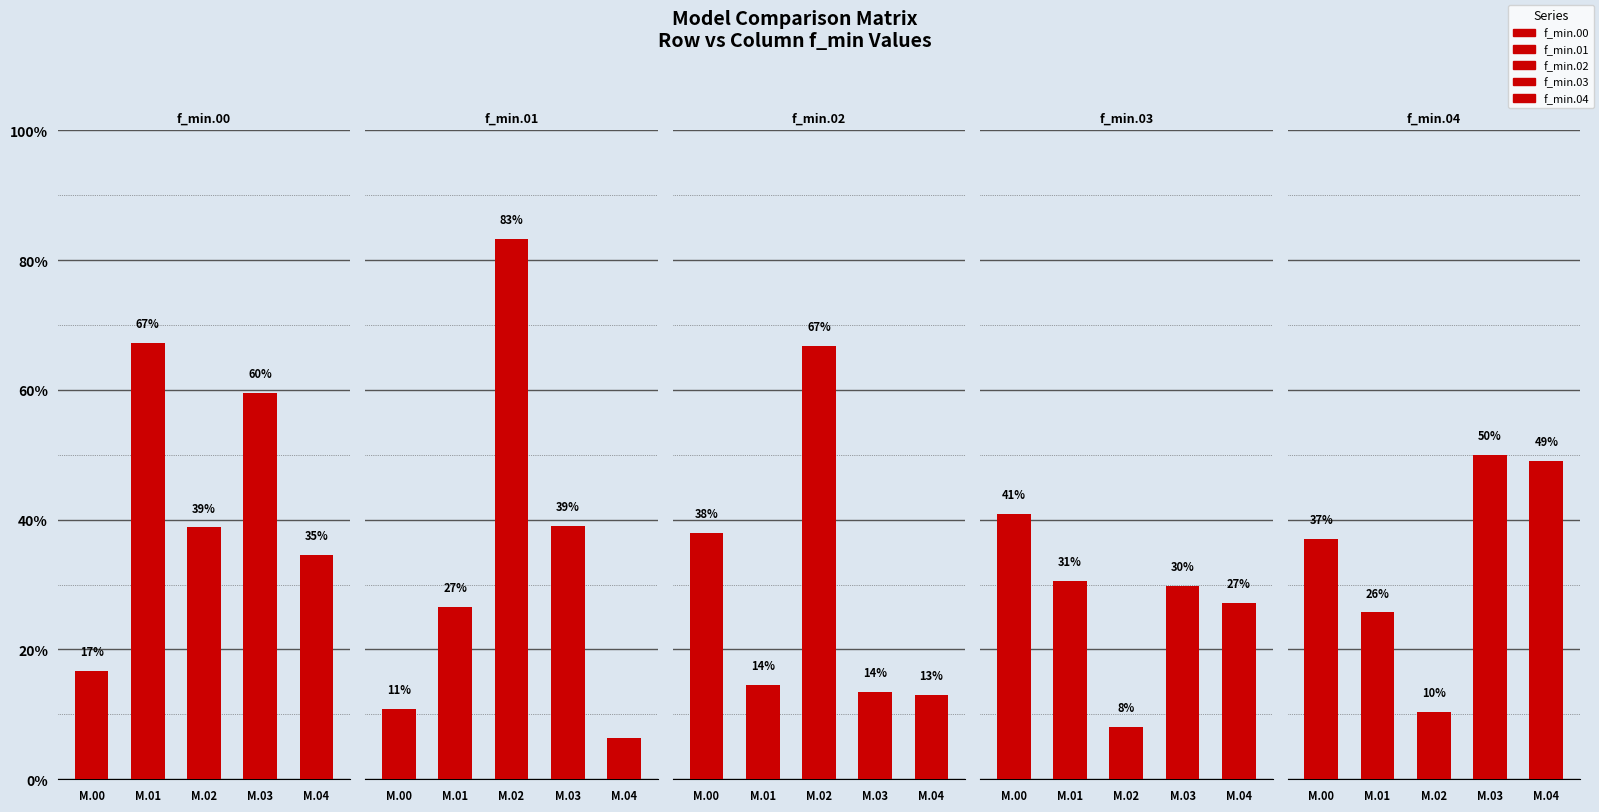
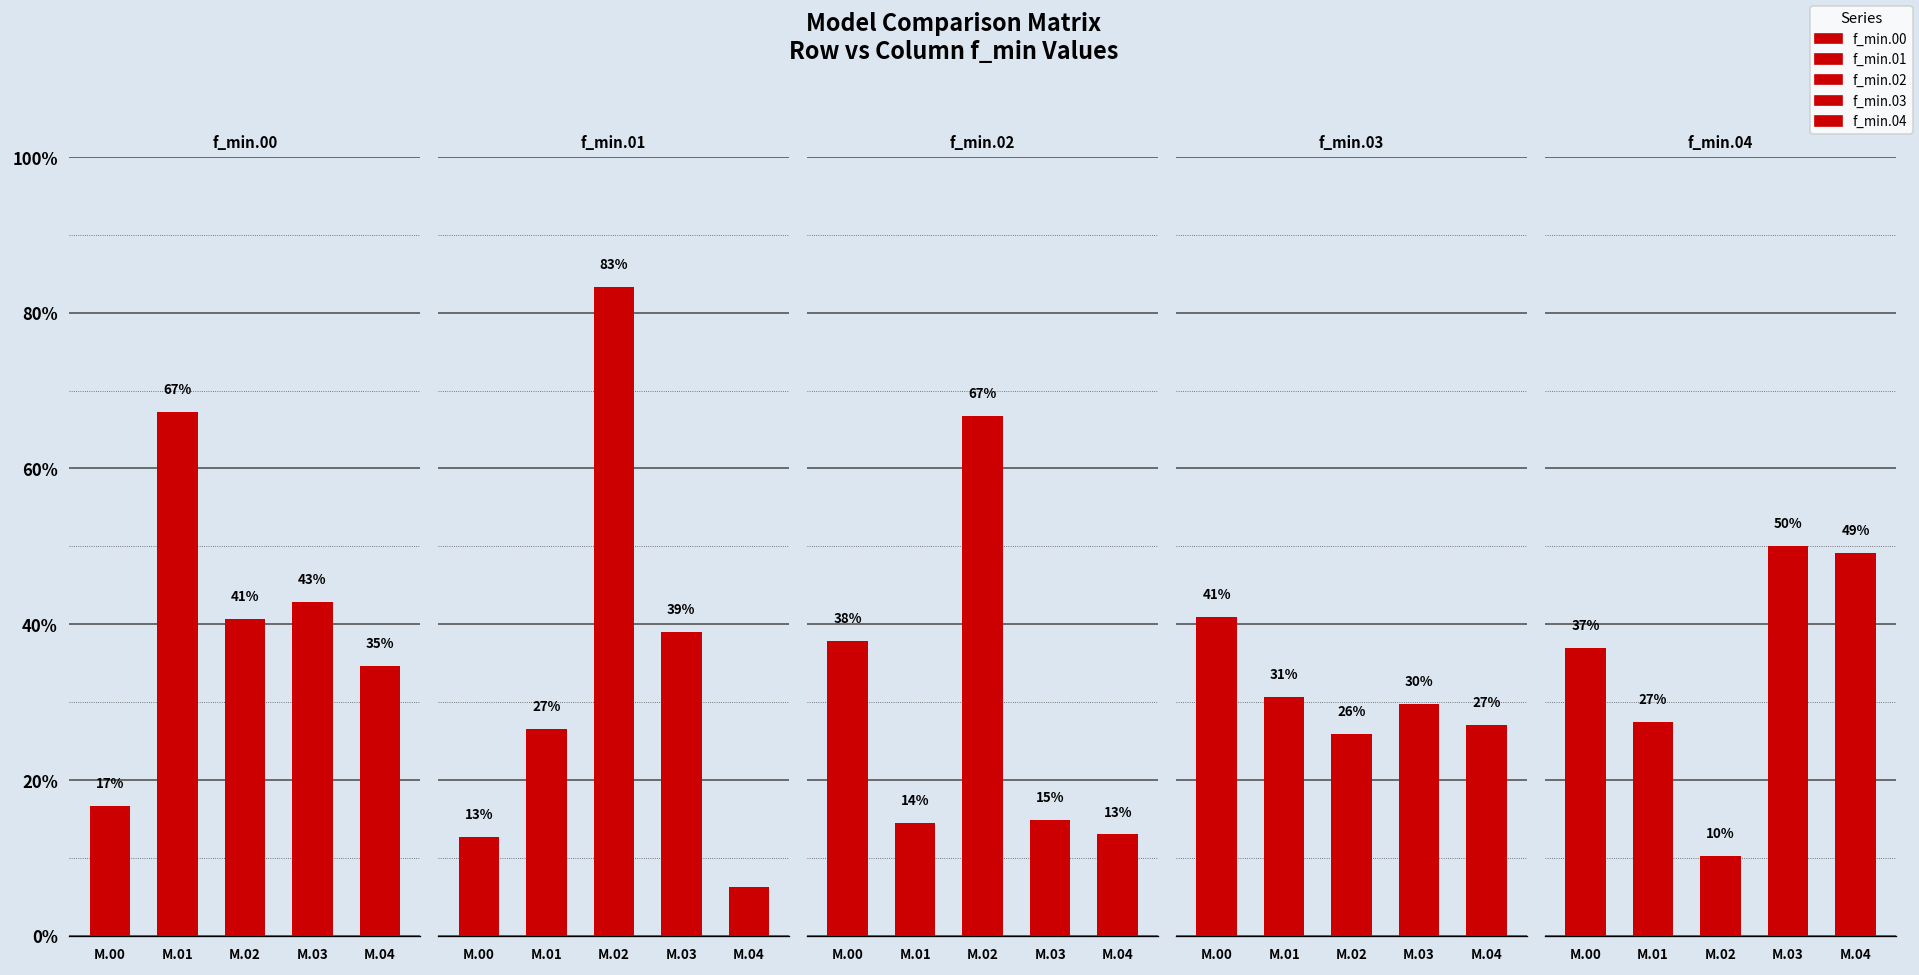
  {
    "f_min.00": {
      "M.00": "17%",
      "M.01": "67%",
-     "M.02": "39%",
-     "M.03": "60%",
+     "M.02": "41%",
+     "M.03": "43%",
      "M.04": "35%"
    },
    "f_min.01": {
-     "M.00": "11%",
+     "M.00": "13%",
      "M.01": "27%",
      "M.02": "83%",
      "M.03": "39%"
    },
    "f_min.02": {
      "M.00": "38%",
      "M.01": "14%",
      "M.02": "67%",
-     "M.03": "14%",
+     "M.03": "15%",
      "M.04": "13%"
    },
    "f_min.03": {
      "M.00": "41%",
      "M.01": "31%",
-     "M.02": "8%",
+     "M.02": "26%",
      "M.03": "30%",
      "M.04": "27%"
    },
    "f_min.04": {
      "M.00": "37%",
-     "M.01": "26%",
+     "M.01": "27%",
      "M.02": "10%",
      "M.03": "50%",
      "M.04": "49%"
    }
  }
